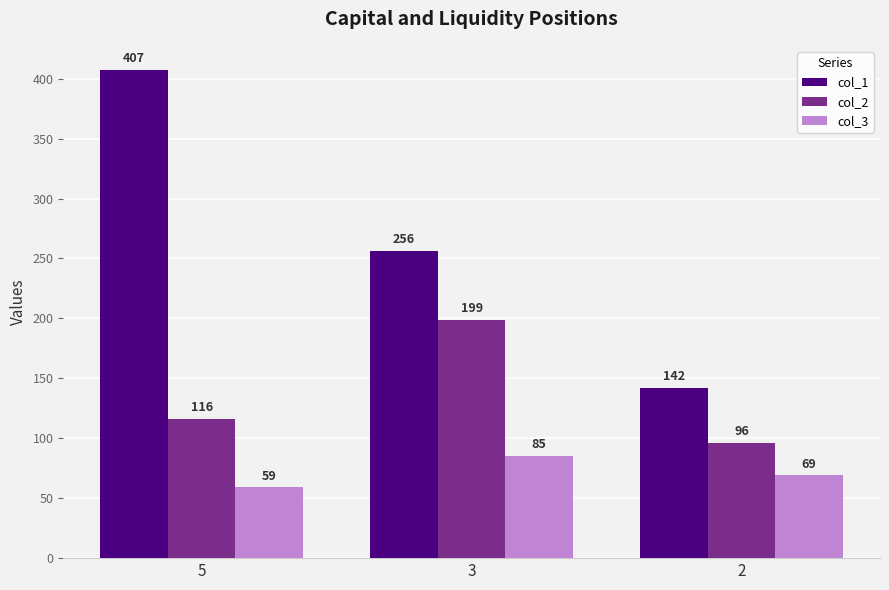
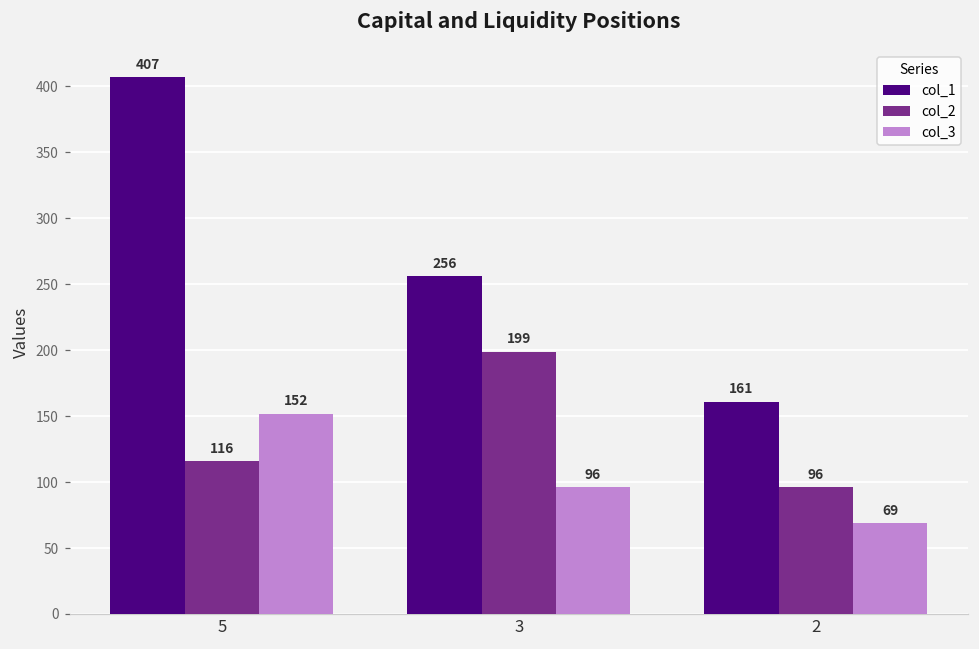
  {
    "col_1": {
      "5": 407,
      "3": 256,
-     "2": 142
+     "2": 161
    },
    "col_2": {
      "5": 116,
      "3": 199,
      "2": 96
    },
    "col_3": {
-     "5": 59,
-     "3": 85,
+     "5": 152,
+     "3": 96,
      "2": 69
    }
  }
